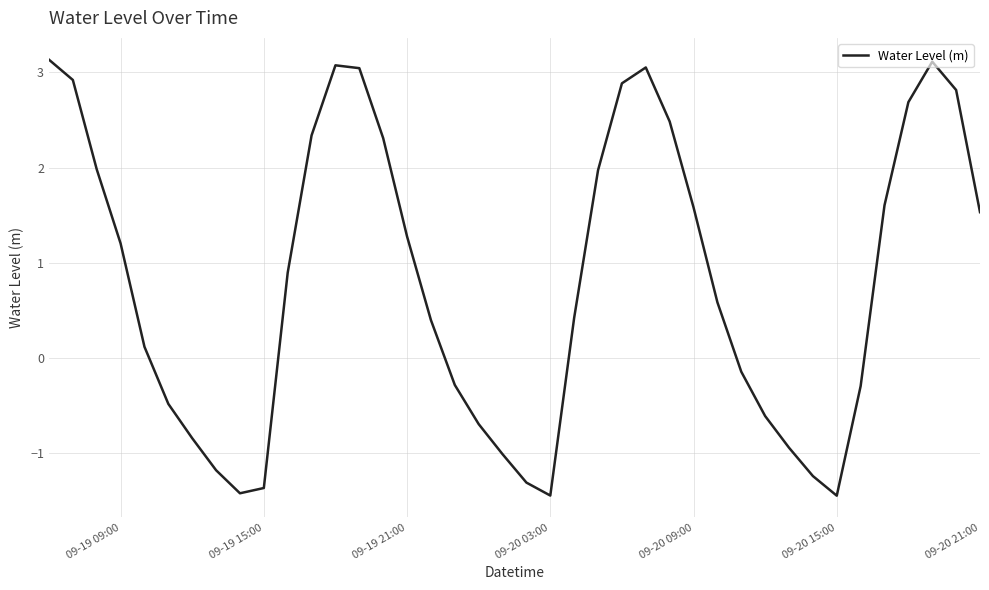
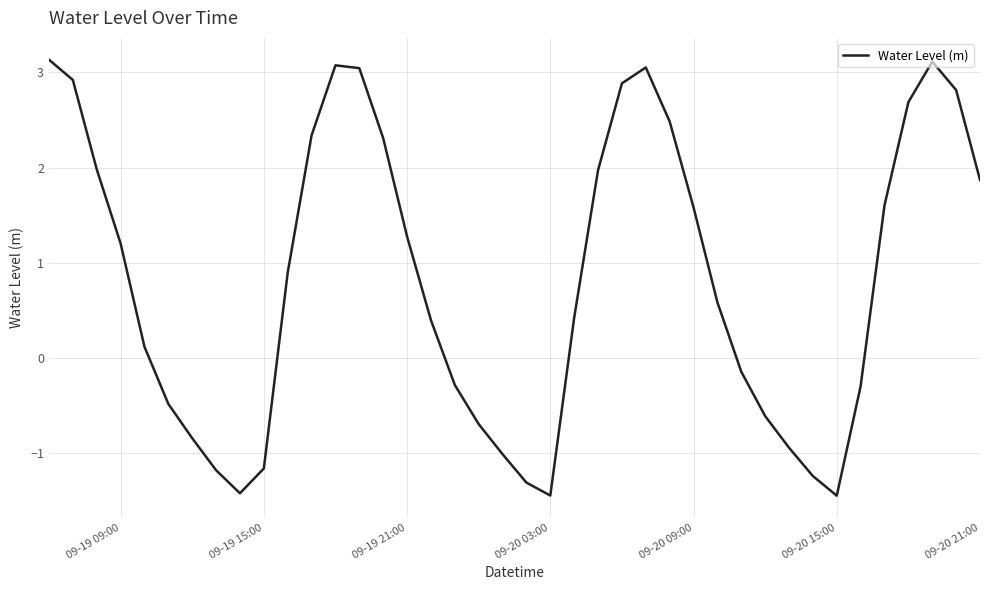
  {
    "09-19 09:00": 1.2,
-   "09-19 15:00": -1.4,
+   "09-19 15:00": -1.2,
    "09-19 21:00": 1.3,
    "09-20 03:00": -1.4,
    "09-20 09:00": 1.6,
    "09-20 15:00": -1.5,
-   "09-20 21:00": 1.5
+   "09-20 21:00": 1.9
  }
